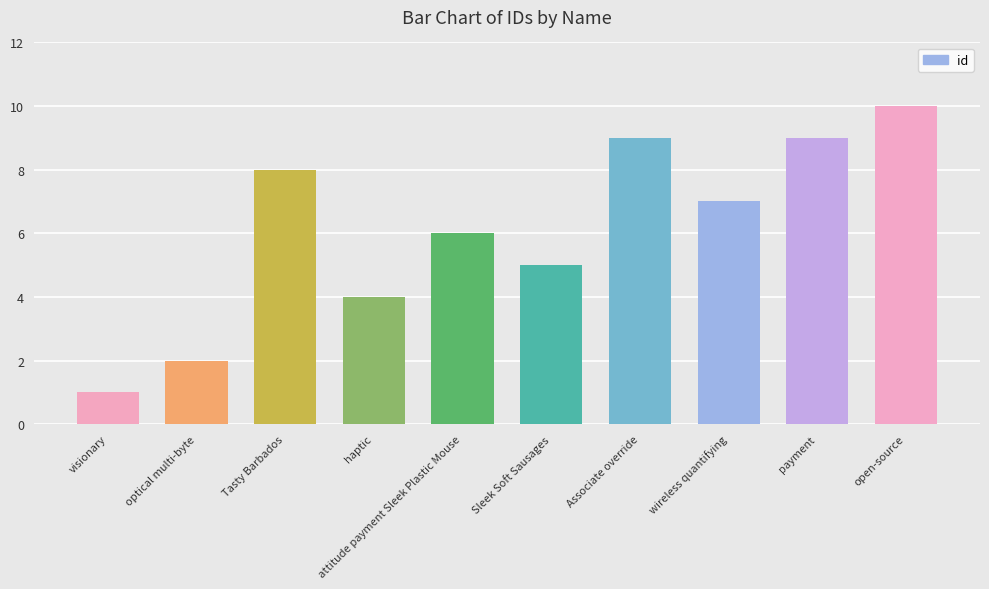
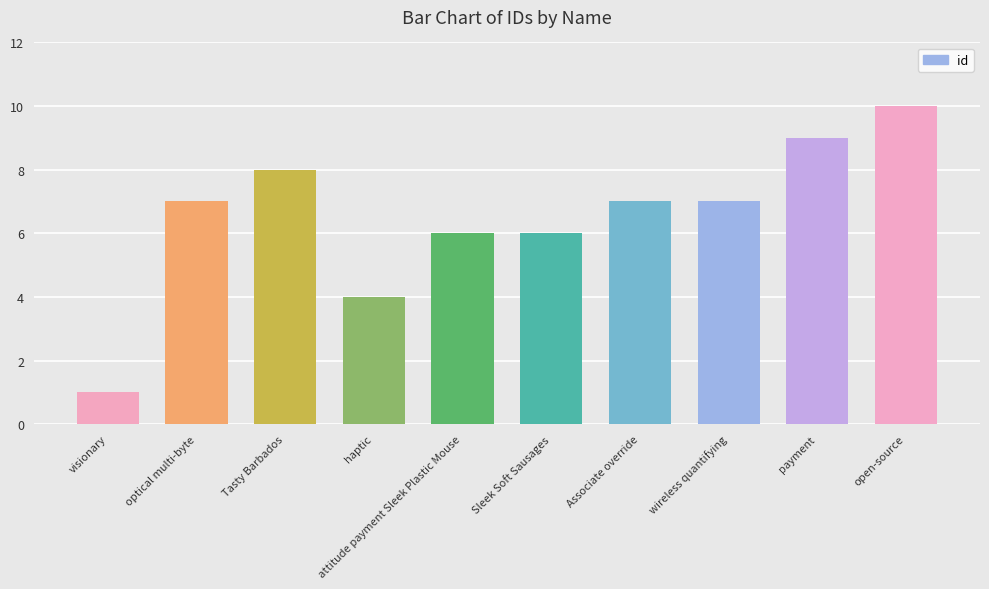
  {
    "visionary": 1,
-   "optical multi-byte": 2,
+   "optical multi-byte": 7,
    "Tasty Barbados": 8,
    "haptic": 4,
    "attitude payment Sleek Plastic Mouse": 6,
-   "Sleek Soft Sausages": 5,
-   "Associate override": 9,
+   "Sleek Soft Sausages": 6,
+   "Associate override": 7,
    "wireless quantifying": 7,
    "payment": 9,
    "open-source": 10
  }
